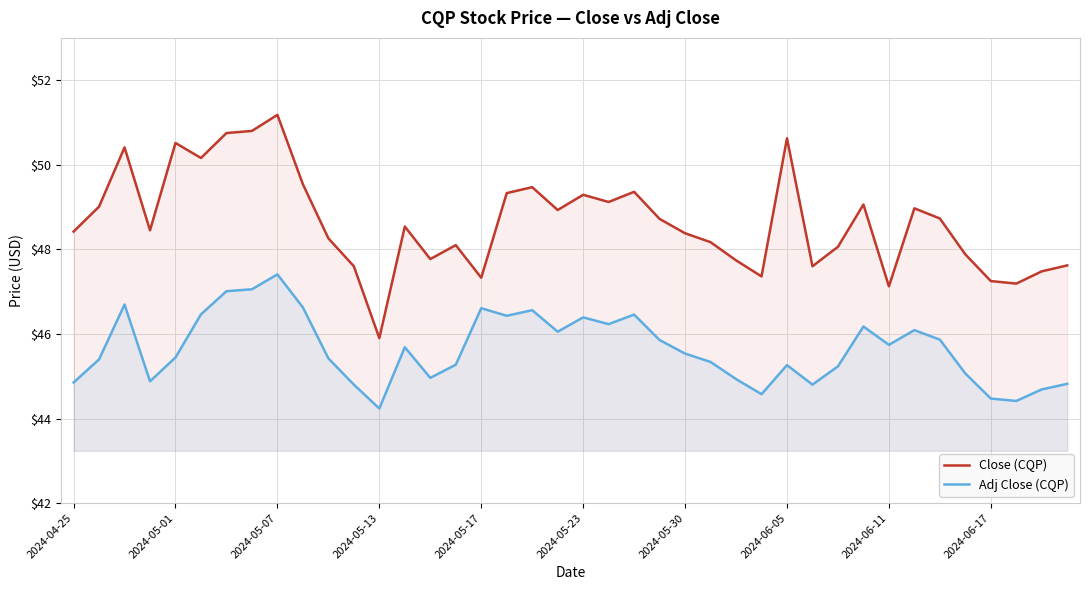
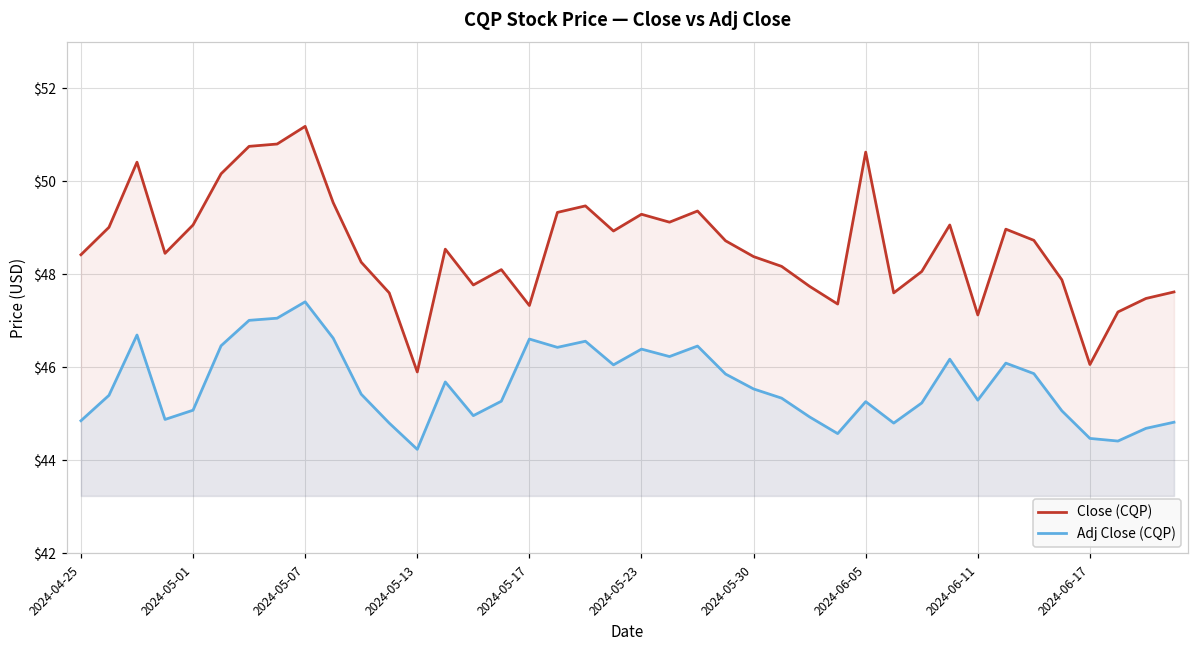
  {
    "Close (CQP)": {
      "2024-04-25": "$48.4",
-     "2024-05-01": "$50.5",
+     "2024-05-01": "$49.1",
      "2024-05-07": "$51.2",
      "2024-05-13": "$45.9",
      "2024-05-17": "$47.3",
      "2024-05-23": "$49.3",
      "2024-05-30": "$48.4",
      "2024-06-05": "$50.6",
      "2024-06-11": "$47.1",
-     "2024-06-17": "$47.3"
+     "2024-06-17": "$46.1"
    },
    "Adj Close (CQP)": {
      "2024-04-25": "$44.9",
-     "2024-05-01": "$45.4",
+     "2024-05-01": "$45.1",
      "2024-05-07": "$47.4",
      "2024-05-13": "$44.2",
      "2024-05-17": "$46.6",
      "2024-05-23": "$46.4",
      "2024-05-30": "$45.5",
      "2024-06-05": "$45.3",
-     "2024-06-11": "$45.7",
+     "2024-06-11": "$45.3",
      "2024-06-17": "$44.5"
    }
  }
